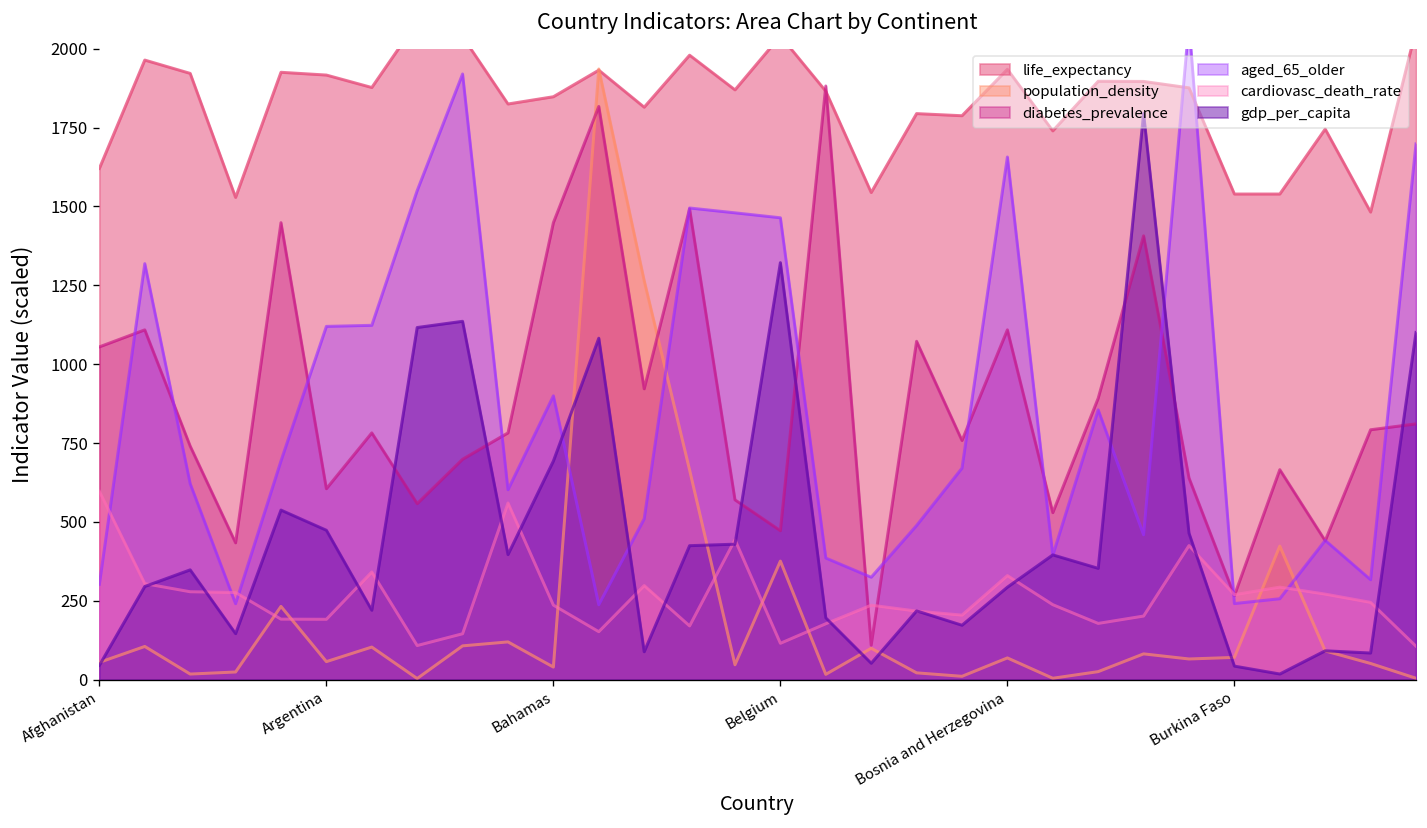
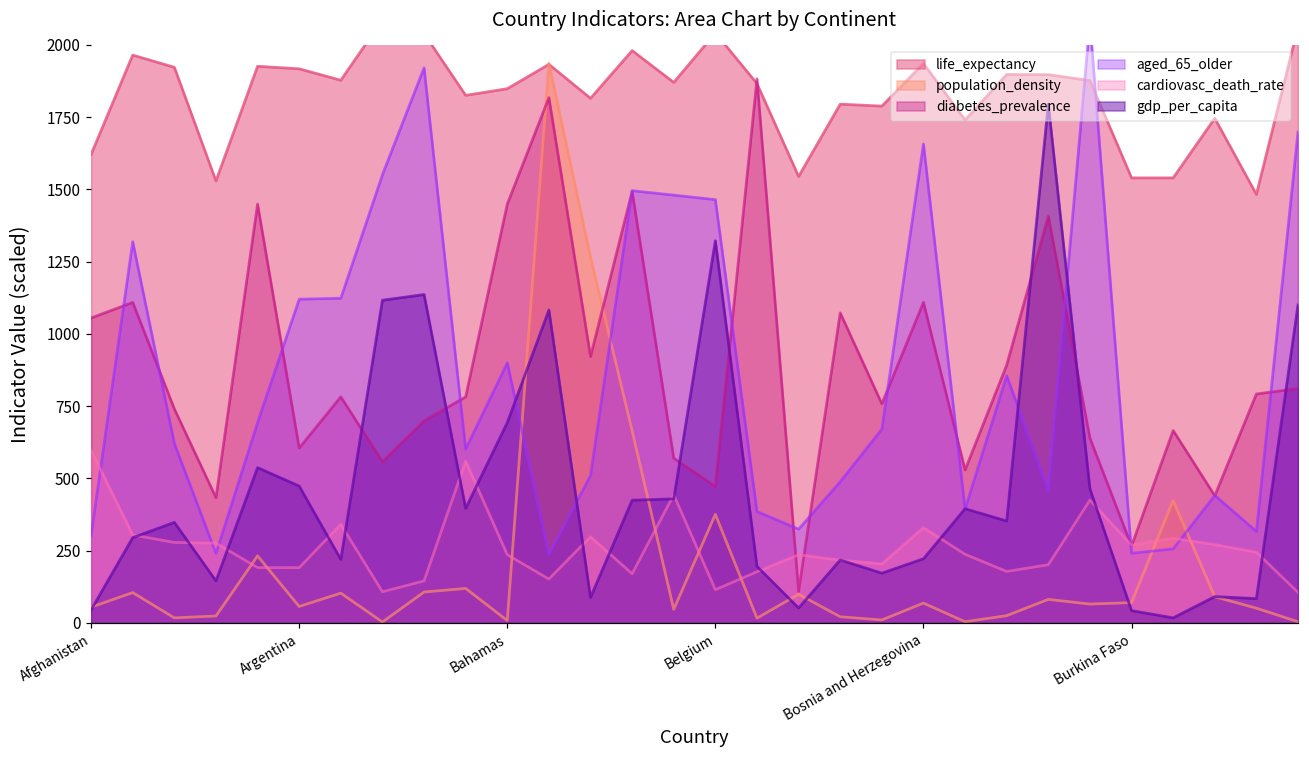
  {
    "population_density": {
      "Argentina": 60,
-     "Bahamas": 40,
+     "Bahamas": 10,
      "Belgium": 380,
      "Bosnia and Herzegovina": 70,
      "Burkina Faso": 70
    },
    "aged_65_older": {
      "Afghanistan": 300,
      "Argentina": 1120,
      "Bahamas": 900,
      "Belgium": 1460,
      "Bosnia and Herzegovina": 1660,
      "Burkina Faso": 240
    },
    "cardiovasc_death_rate": {
      "Afghanistan": 600,
      "Argentina": 190,
      "Bahamas": 240,
      "Belgium": 110,
      "Bosnia and Herzegovina": 330
    },
    "gdp_per_capita": {
      "Argentina": 470,
      "Bahamas": 690,
      "Belgium": 1320,
-     "Bosnia and Herzegovina": 290,
+     "Bosnia and Herzegovina": 220,
      "Burkina Faso": 40
    }
  }
